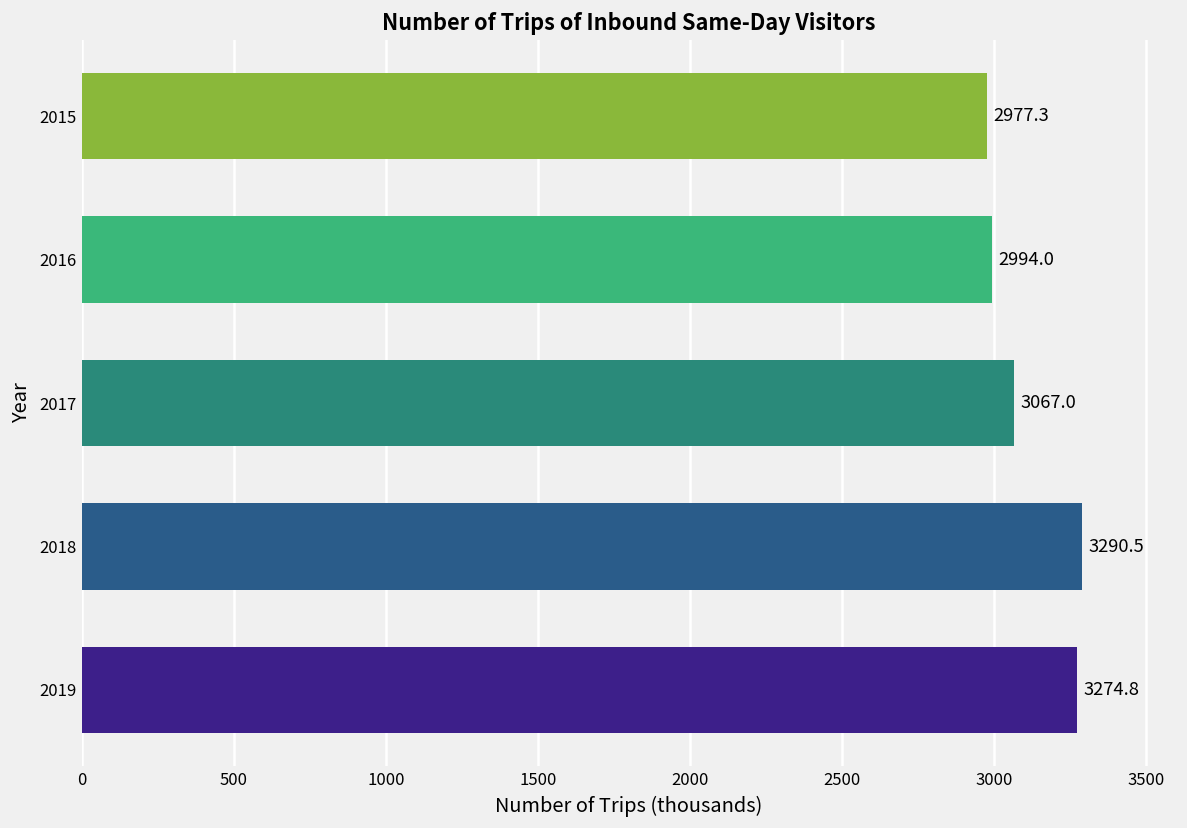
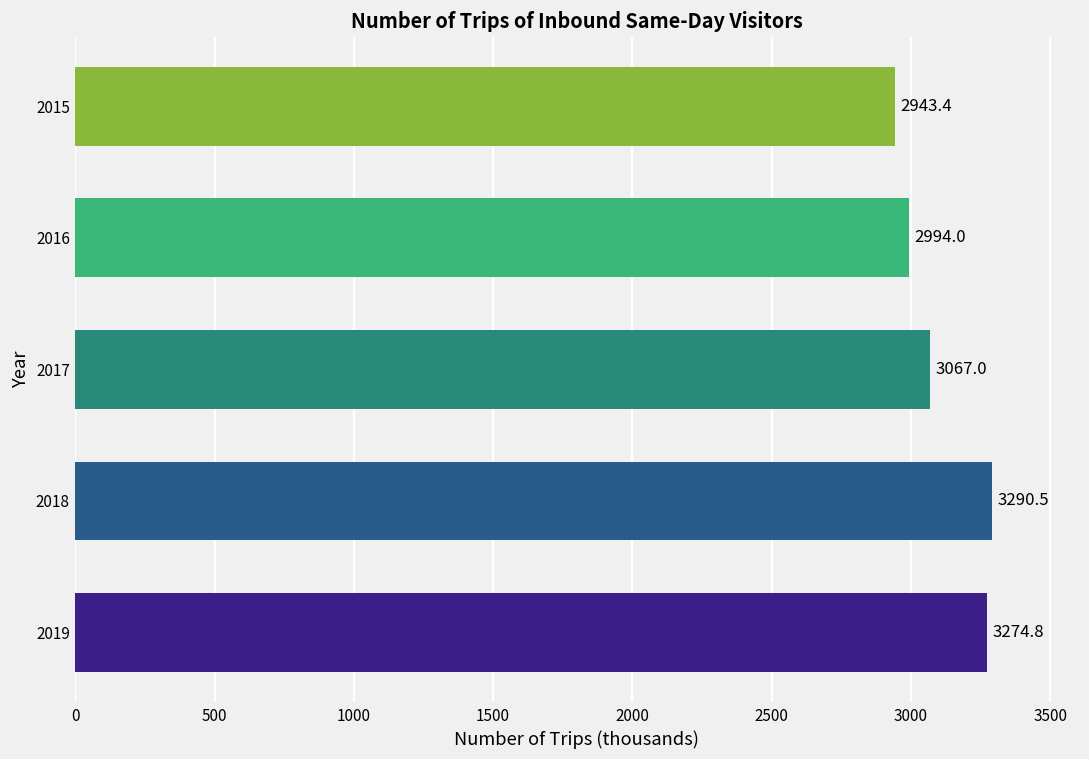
  {
-   "2015": 2977.3,
+   "2015": 2943.4,
    "2016": 2994.0,
    "2017": 3067.0,
    "2018": 3290.5,
    "2019": 3274.8
  }
